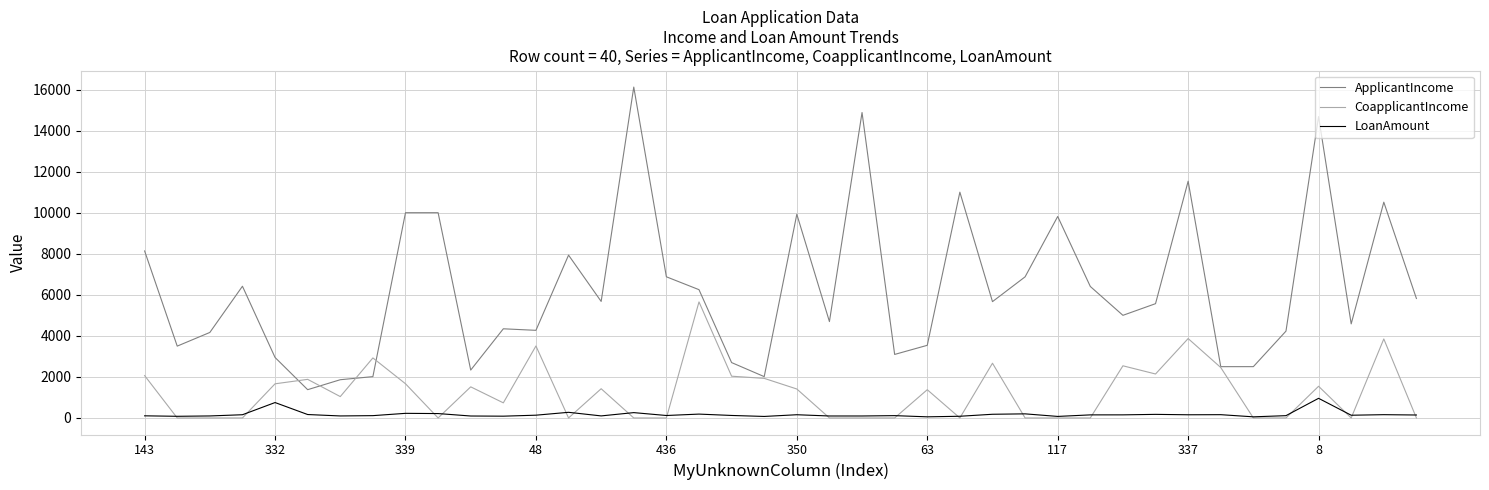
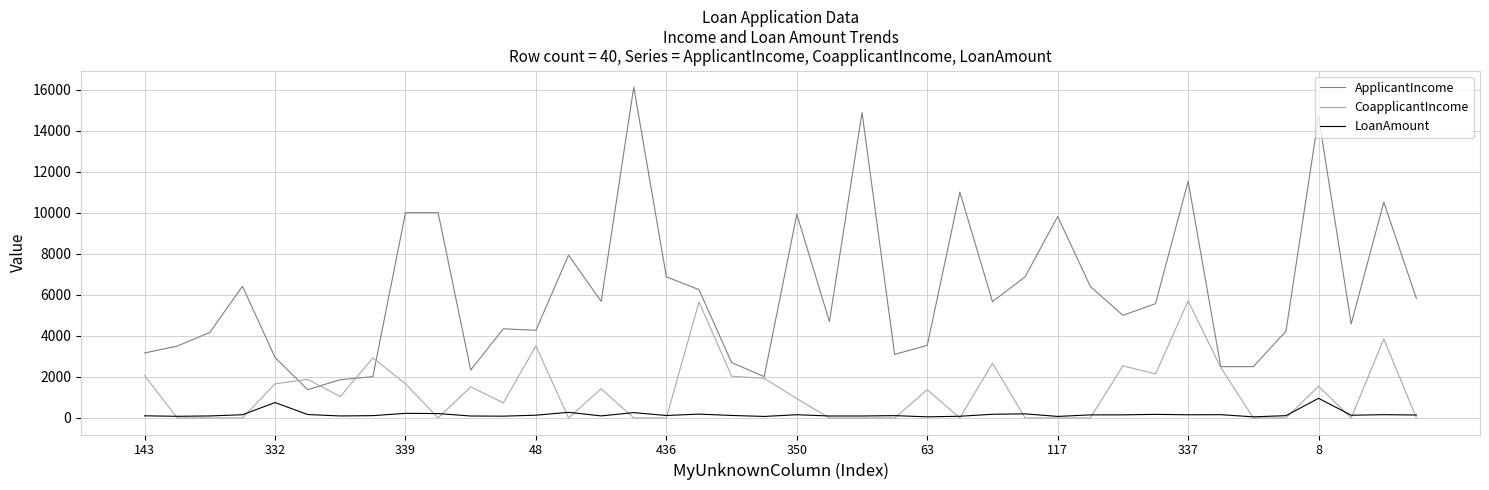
  {
    "ApplicantIncome": {
-     "143": 8100,
+     "143": 3200,
      "332": 2900,
      "339": 10000,
      "48": 4300,
      "436": 6900,
      "350": 9900,
      "63": 3500,
      "117": 9800,
      "337": 11500
    },
    "CoapplicantIncome": {
      "143": 2100,
      "332": 1700,
      "339": 1700,
      "48": 3500,
-     "350": 1400,
+     "350": 900,
      "63": 1400,
-     "337": 3900,
+     "337": 5700,
      "8": 1500
    },
    "LoanAmount": {
      "143": 100,
      "332": 800,
      "339": 200,
      "48": 100,
      "350": 200,
      "63": 100,
      "337": 200,
      "8": 1000
    }
  }
